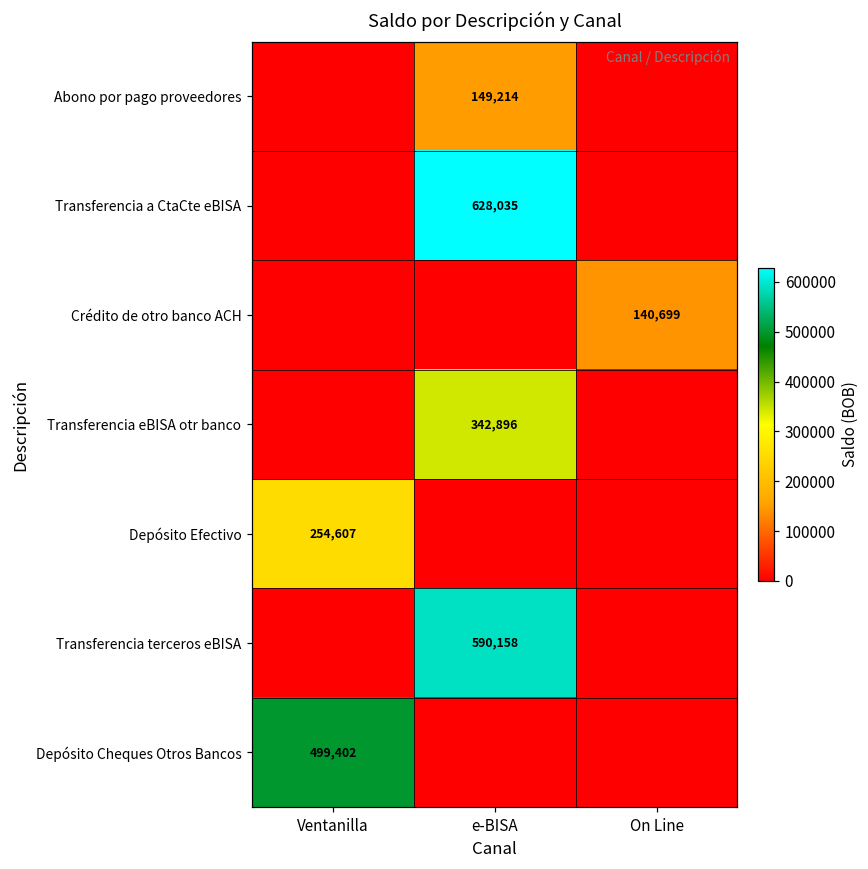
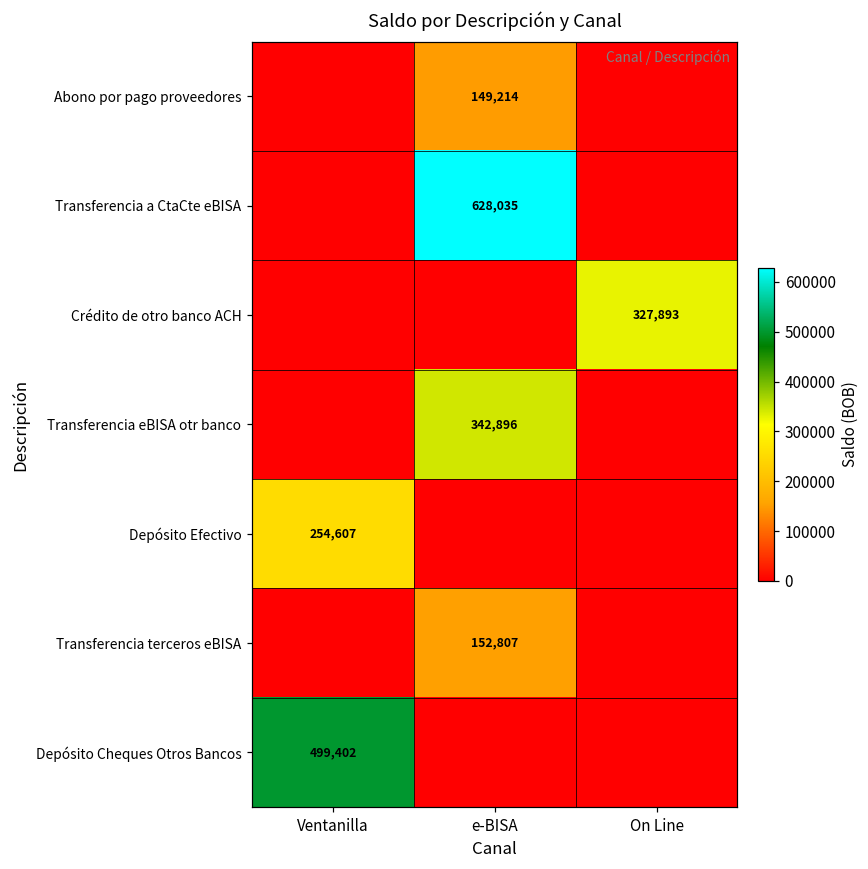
  {
    "Abono por pago proveedores": {
      "e-BISA": "149,214"
    },
    "Transferencia a CtaCte eBISA": {
      "e-BISA": "628,035"
    },
    "Crédito de otro banco ACH": {
-     "On Line": "140,699"
+     "On Line": "327,893"
    },
    "Transferencia eBISA otr banco": {
      "e-BISA": "342,896"
    },
    "Depósito Efectivo": {
      "Ventanilla": "254,607"
    },
    "Transferencia terceros eBISA": {
-     "e-BISA": "590,158"
+     "e-BISA": "152,807"
    },
    "Depósito Cheques Otros Bancos": {
      "Ventanilla": "499,402"
    }
  }
